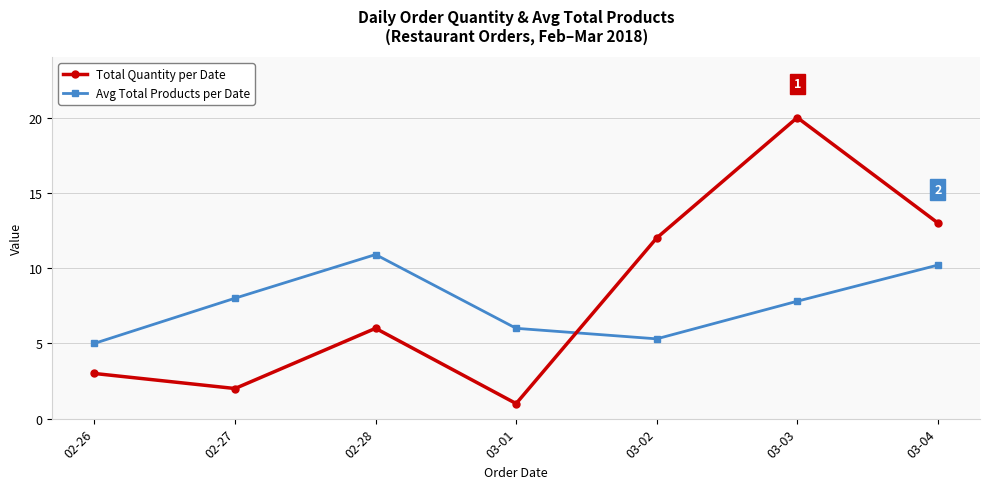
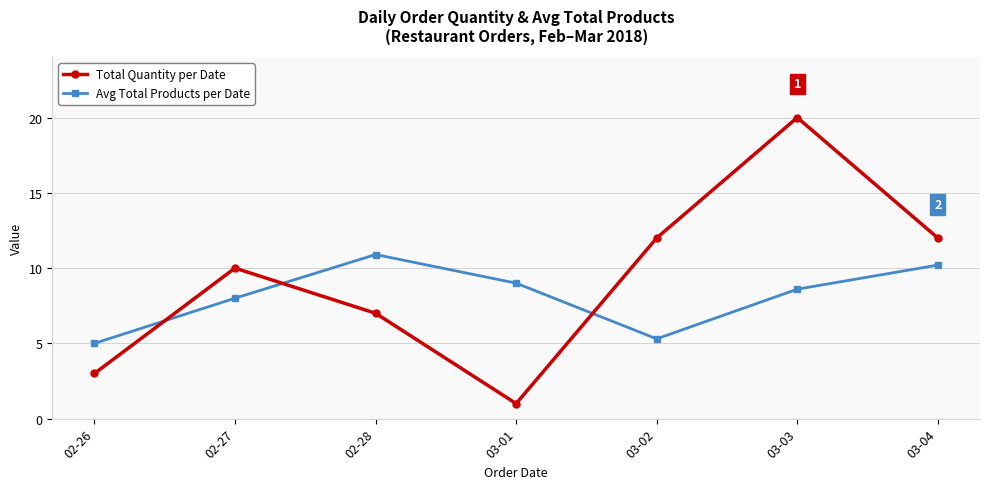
  {
    "Total Quantity per Date": {
      "02-26": 3,
-     "02-27": 2,
-     "02-28": 6,
+     "02-27": 10,
+     "02-28": 7,
      "03-01": 1,
      "03-02": 12,
      "03-03": 20,
-     "03-04": 13
+     "03-04": 12
    },
    "Avg Total Products per Date": {
      "02-26": 5.0,
      "02-27": 8.0,
      "02-28": 10.9,
-     "03-01": 6,
+     "03-01": 9,
      "03-02": 5.3,
-     "03-03": 7.8,
+     "03-03": 8.6,
      "03-04": 10.2
    }
  }
